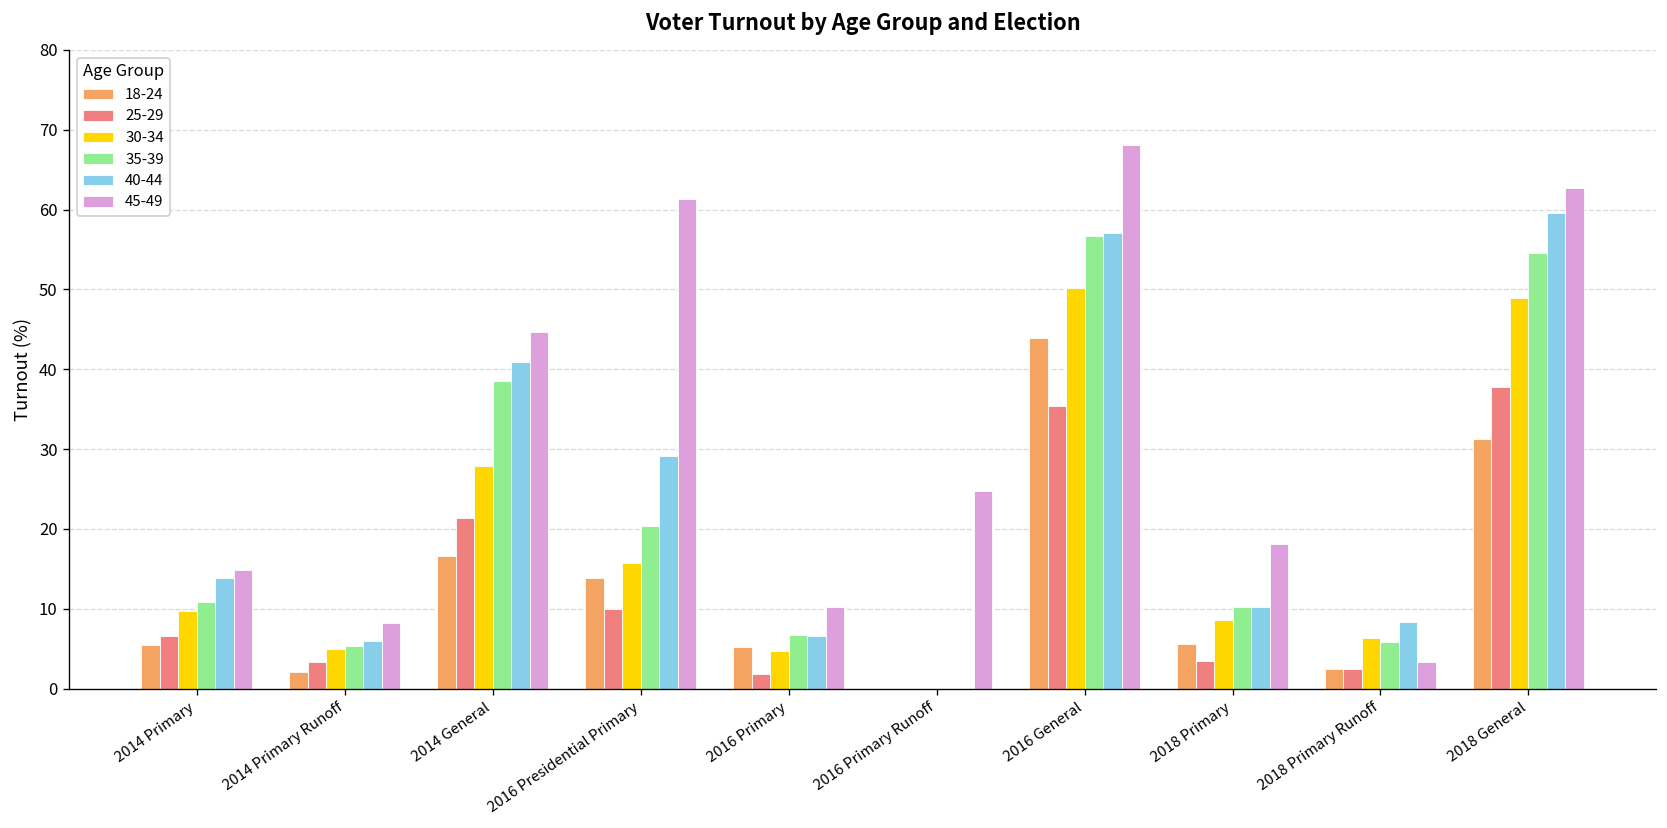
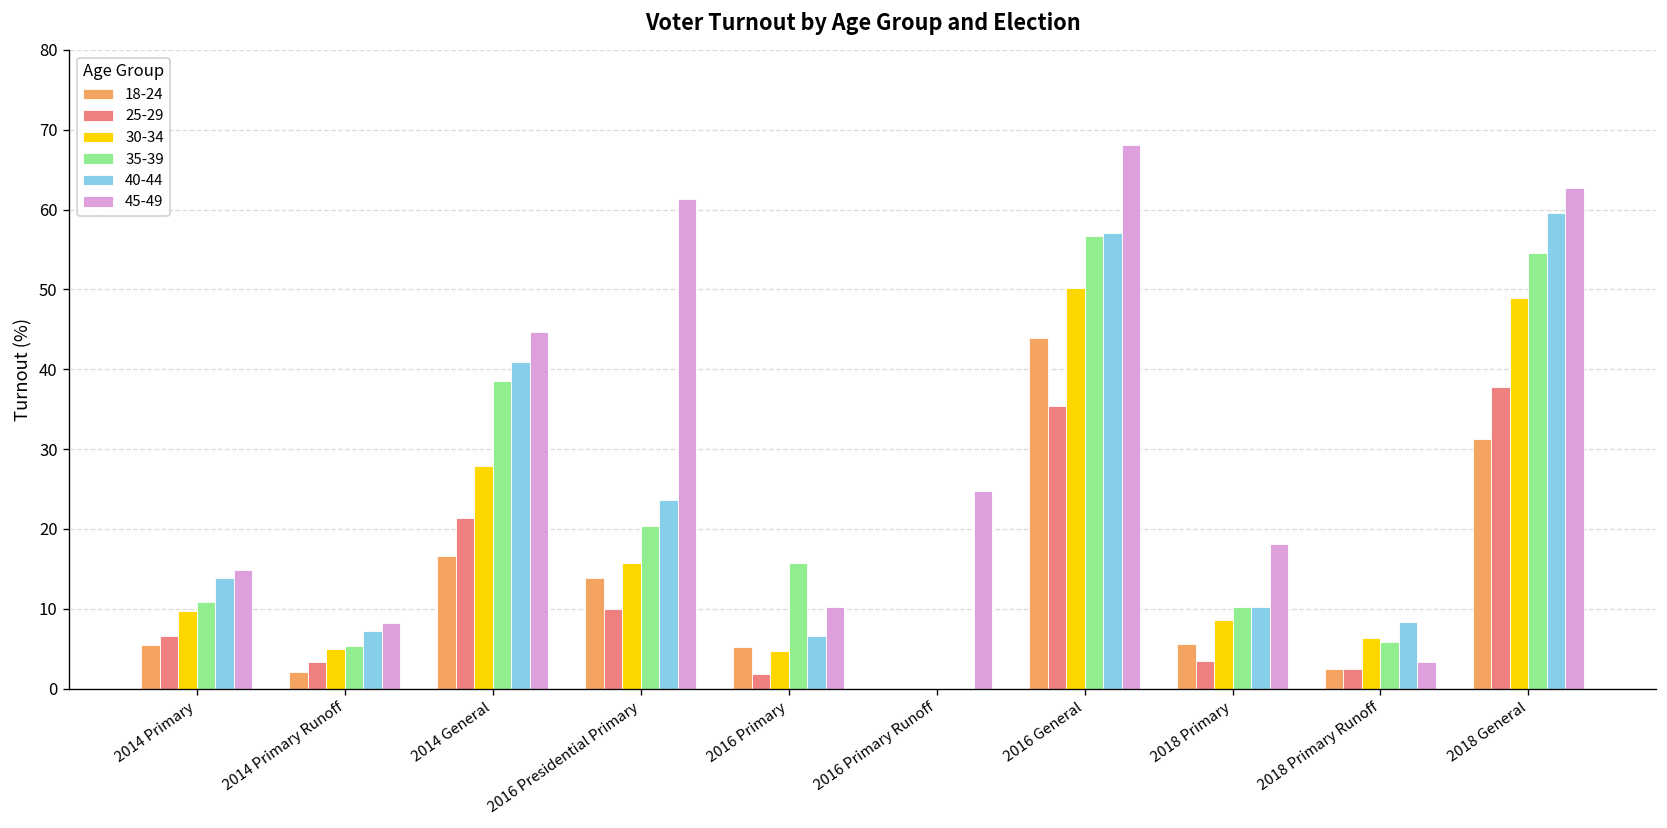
  {
    "30-34": {
      "2014 Primary": 10,
      "2014 Primary Runoff": 5,
      "2014 General": 28,
      "2016 Presidential Primary": 16,
      "2016 Primary": 5,
      "2016 Primary Runoff": 0,
      "2016 General": 50,
      "2018 Primary": 9,
      "2018 Primary Runoff": 6,
      "2018 General": 49
    },
    "35-39": {
      "2014 Primary": 11,
      "2014 Primary Runoff": 5,
      "2014 General": 38,
      "2016 Presidential Primary": 20,
-     "2016 Primary": 7,
+     "2016 Primary": 16,
      "2016 Primary Runoff": 0,
      "2016 General": 57,
      "2018 Primary": 10,
      "2018 Primary Runoff": 6,
      "2018 General": 55
    },
    "40-44": {
      "2014 Primary": 14,
-     "2014 Primary Runoff": 6,
+     "2014 Primary Runoff": 7,
      "2014 General": 41,
-     "2016 Presidential Primary": 29,
+     "2016 Presidential Primary": 24,
      "2016 Primary": 7,
      "2016 Primary Runoff": 0,
      "2016 General": 57,
      "2018 Primary": 10,
      "2018 Primary Runoff": 8,
      "2018 General": 60
    },
    "45-49": {
      "2014 Primary": 15,
      "2014 Primary Runoff": 8,
      "2014 General": 45,
      "2016 Presidential Primary": 61,
      "2016 Primary": 10,
      "2016 Primary Runoff": 25,
      "2016 General": 68,
      "2018 Primary": 18,
      "2018 Primary Runoff": 3,
      "2018 General": 63
    }
  }
